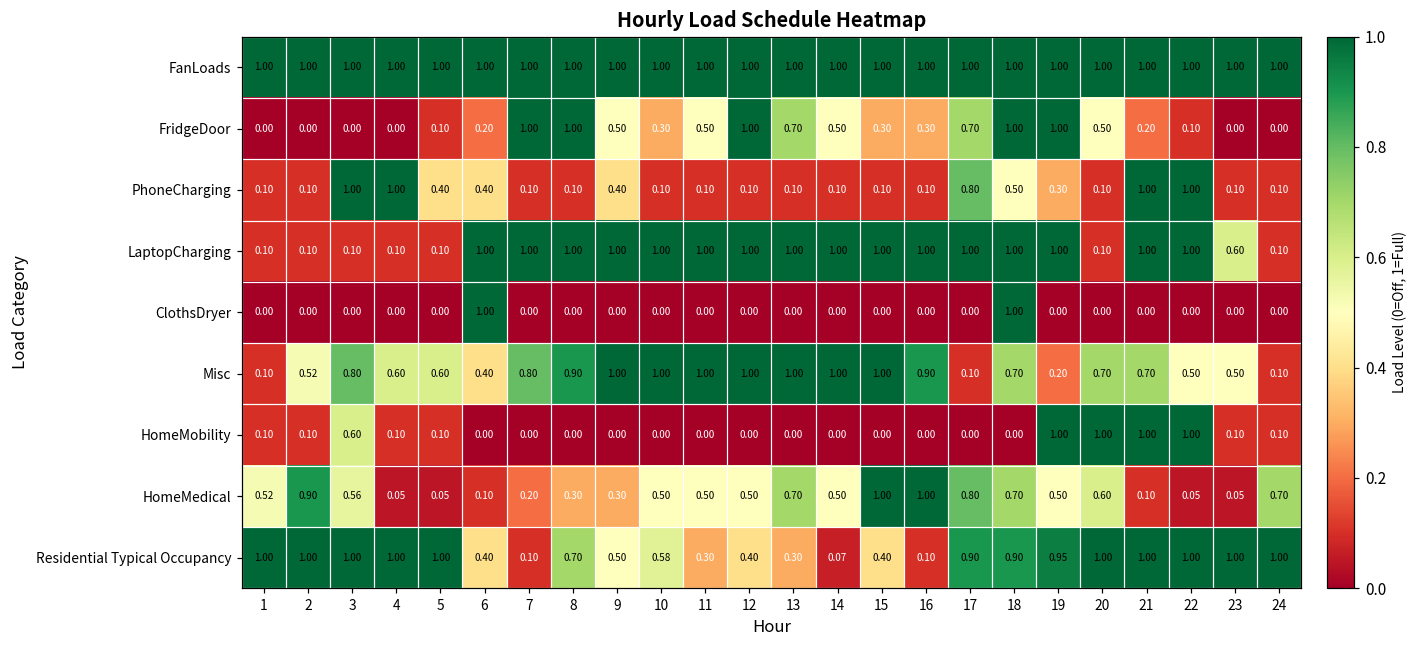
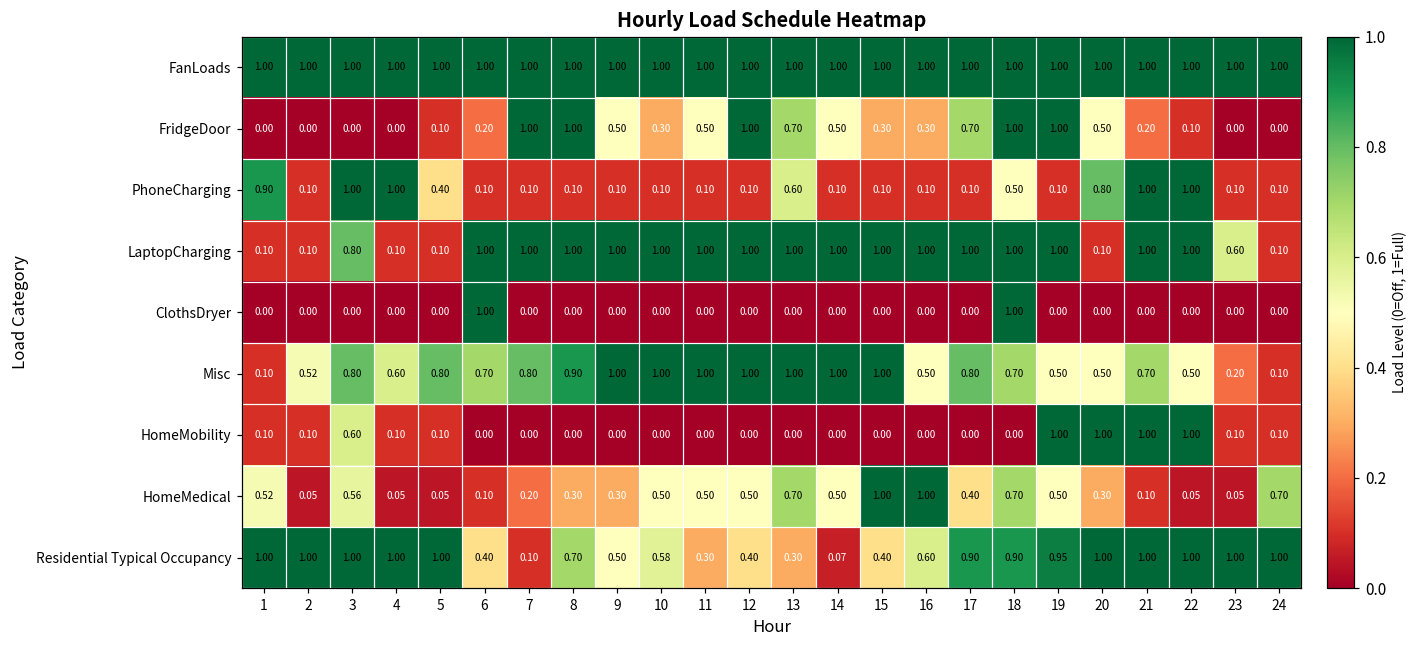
  {
    "PhoneCharging": {
-     "1": 0.10,
+     "1": 0.90,
      "2": 0.10,
      "3": 1.00,
      "4": 1.00,
      "5": 0.40,
-     "6": 0.40,
+     "6": 0.10,
      "7": 0.10,
      "8": 0.10,
-     "9": 0.40,
+     "9": 0.10,
      "10": 0.10,
      "11": 0.10,
      "12": 0.10,
-     "13": 0.10,
+     "13": 0.60,
      "14": 0.10,
      "15": 0.10,
      "16": 0.10,
-     "17": 0.80,
+     "17": 0.10,
      "18": 0.50,
-     "19": 0.30,
-     "20": 0.10,
+     "19": 0.10,
+     "20": 0.80,
      "21": 1.00,
      "22": 1.00,
      "23": 0.10,
      "24": 0.10
    },
    "LaptopCharging": {
      "1": 0.10,
      "2": 0.10,
-     "3": 0.10,
+     "3": 0.80,
      "4": 0.10,
      "5": 0.10,
      "6": 1.00,
      "7": 1.00,
      "8": 1.00,
      "9": 1.00,
      "10": 1.00,
      "11": 1.00,
      "12": 1.00,
      "13": 1.00,
      "14": 1.00,
      "15": 1.00,
      "16": 1.00,
      "17": 1.00,
      "18": 1.00,
      "19": 1.00,
      "20": 0.10,
      "21": 1.00,
      "22": 1.00,
      "23": 0.60,
      "24": 0.10
    },
    "Misc": {
      "1": 0.10,
      "2": 0.52,
      "3": 0.80,
      "4": 0.60,
-     "5": 0.60,
-     "6": 0.40,
+     "5": 0.80,
+     "6": 0.70,
      "7": 0.80,
      "8": 0.90,
      "9": 1.00,
      "10": 1.00,
      "11": 1.00,
      "12": 1.00,
      "13": 1.00,
      "14": 1.00,
      "15": 1.00,
-     "16": 0.90,
-     "17": 0.10,
+     "16": 0.50,
+     "17": 0.80,
      "18": 0.70,
-     "19": 0.20,
-     "20": 0.70,
+     "19": 0.50,
+     "20": 0.50,
      "21": 0.70,
      "22": 0.50,
-     "23": 0.50,
+     "23": 0.20,
      "24": 0.10
    },
    "HomeMedical": {
      "1": 0.52,
-     "2": 0.90,
+     "2": 0.05,
      "3": 0.56,
      "4": 0.05,
      "5": 0.05,
      "6": 0.10,
      "7": 0.20,
      "8": 0.30,
      "9": 0.30,
      "10": 0.50,
      "11": 0.50,
      "12": 0.50,
      "13": 0.70,
      "14": 0.50,
      "15": 1.00,
      "16": 1.00,
-     "17": 0.80,
+     "17": 0.40,
      "18": 0.70,
      "19": 0.50,
-     "20": 0.60,
+     "20": 0.30,
      "21": 0.10,
      "22": 0.05,
      "23": 0.05,
      "24": 0.70
    },
    "Residential Typical Occupancy": {
      "1": 1.00,
      "2": 1.00,
      "3": 1.00,
      "4": 1.00,
      "5": 1.00,
      "6": 0.40,
      "7": 0.10,
      "8": 0.70,
      "9": 0.50,
      "10": 0.58,
      "11": 0.30,
      "12": 0.40,
      "13": 0.30,
      "14": 0.07,
      "15": 0.40,
-     "16": 0.10,
+     "16": 0.60,
      "17": 0.90,
      "18": 0.90,
      "19": 0.95,
      "20": 1.00,
      "21": 1.00,
      "22": 1.00,
      "23": 1.00,
      "24": 1.00
    }
  }
